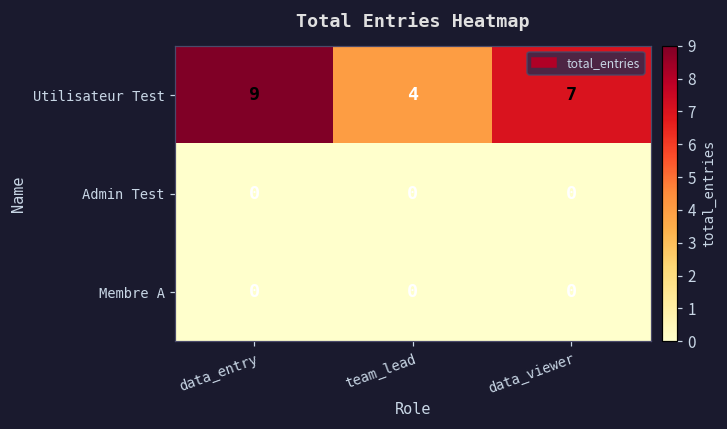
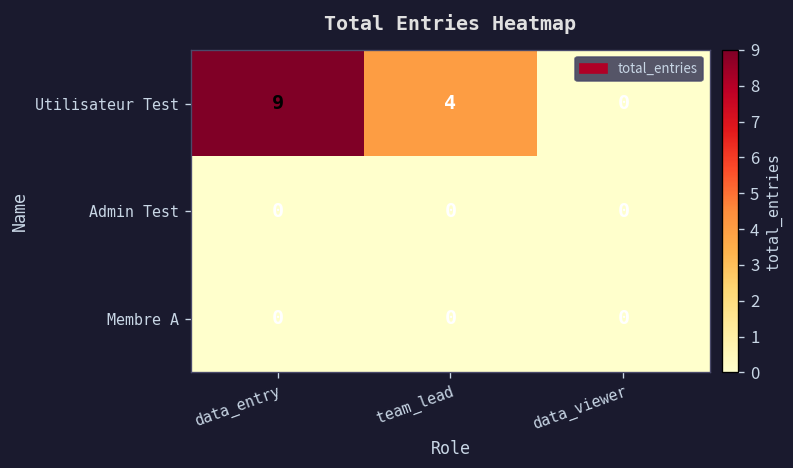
  {
    "Utilisateur Test": {
      "data_entry": 9,
      "team_lead": 4,
-     "data_viewer": 7
+     "data_viewer": 0
    },
    "Admin Test": {
      "data_entry": 0,
      "team_lead": 0,
      "data_viewer": 0
    },
    "Membre A": {
      "data_entry": 0,
      "team_lead": 0,
      "data_viewer": 0
    }
  }
